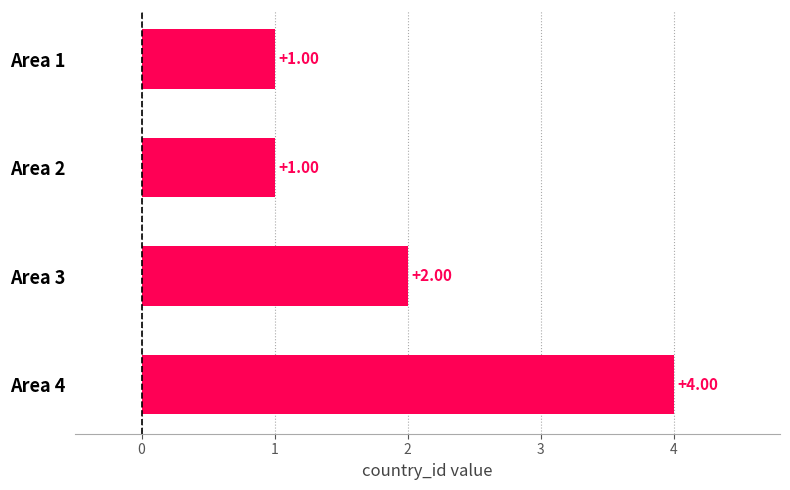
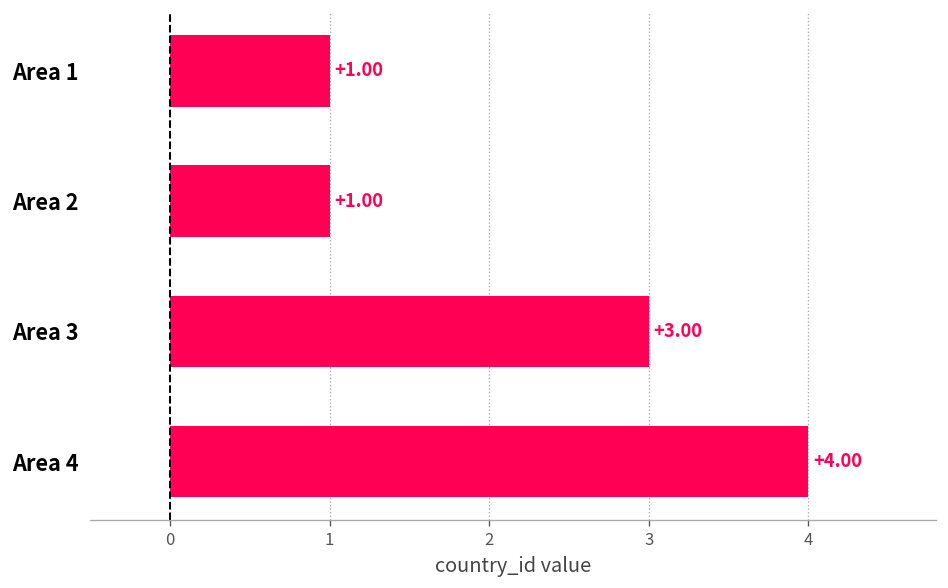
  {
    "Area 1": "+1.00",
    "Area 2": "+1.00",
-   "Area 3": "+2.00",
+   "Area 3": "+3.00",
    "Area 4": "+4.00"
  }
